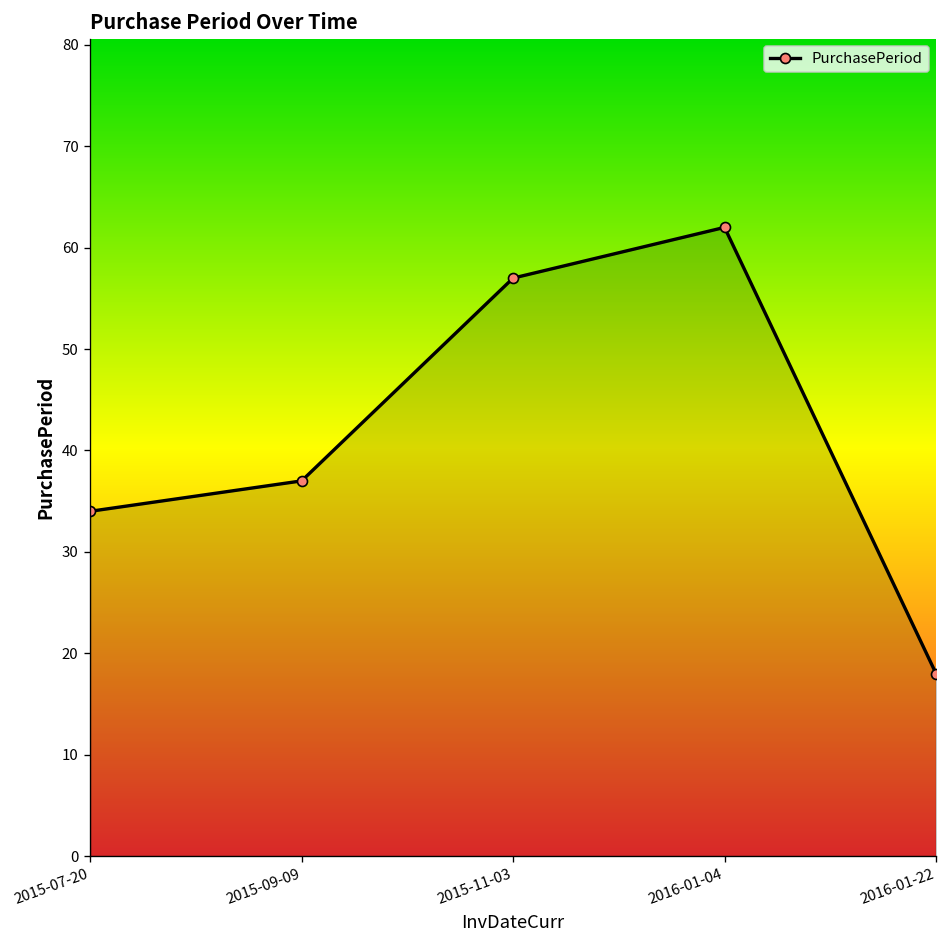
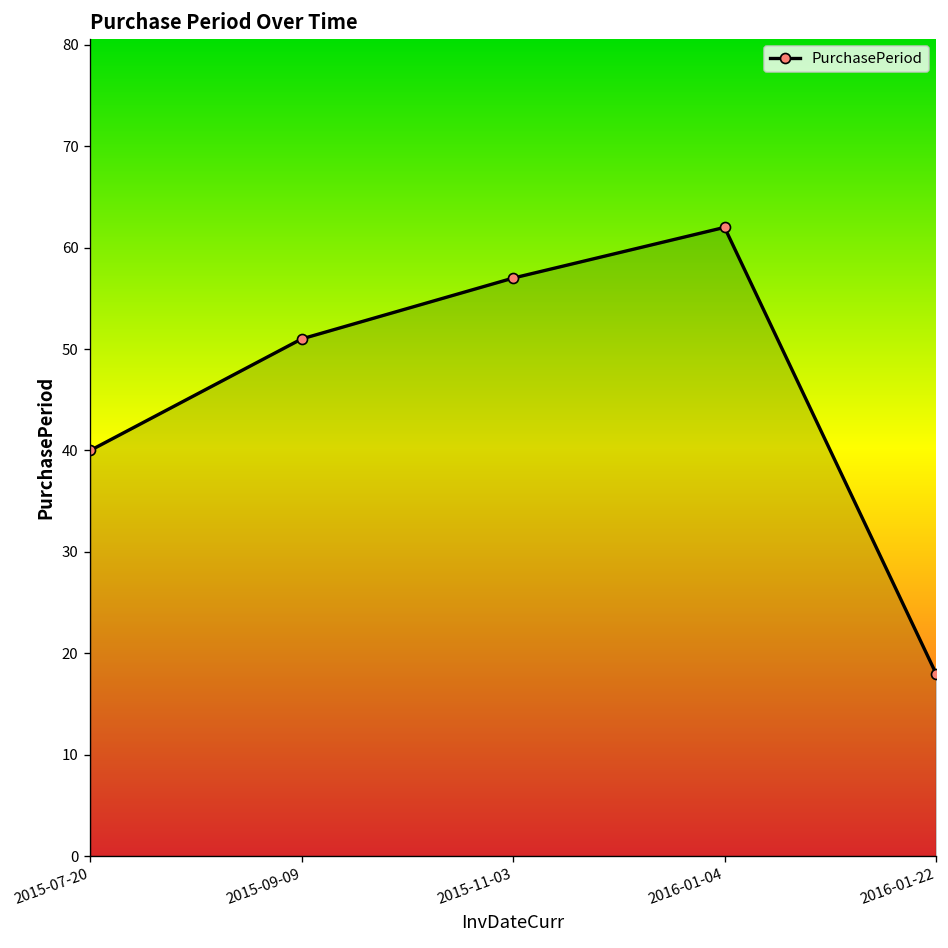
  {
-   "2015-07-20": 34,
-   "2015-09-09": 37,
+   "2015-07-20": 40,
+   "2015-09-09": 51,
    "2015-11-03": 57,
    "2016-01-04": 62,
    "2016-01-22": 18
  }
